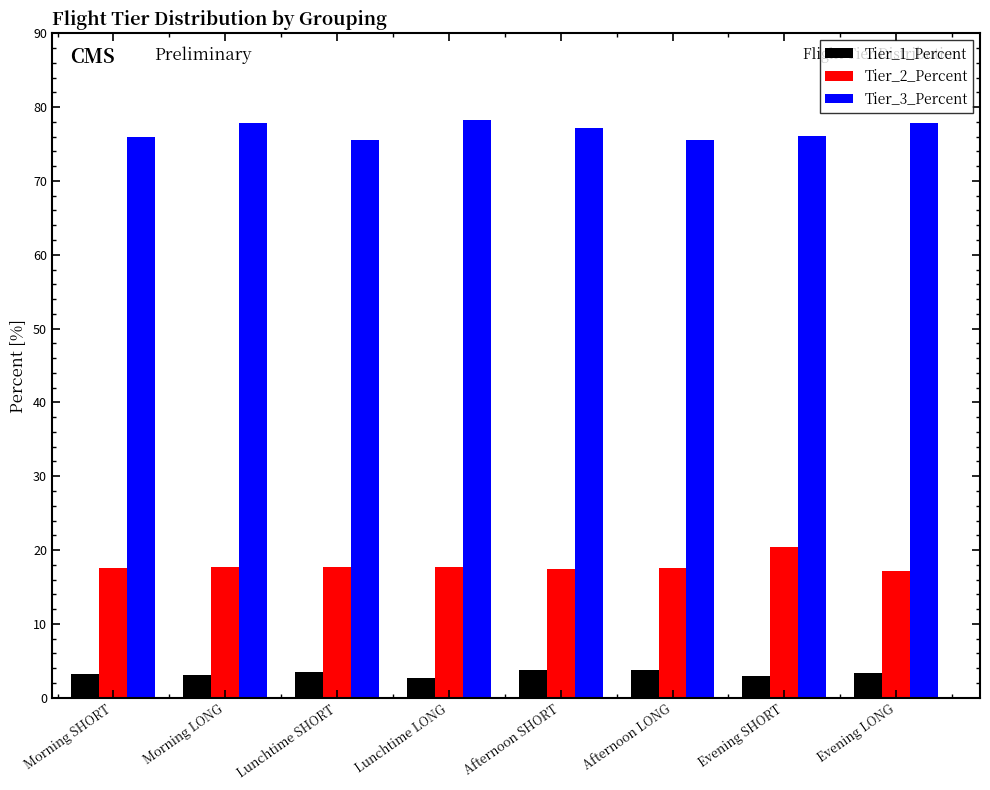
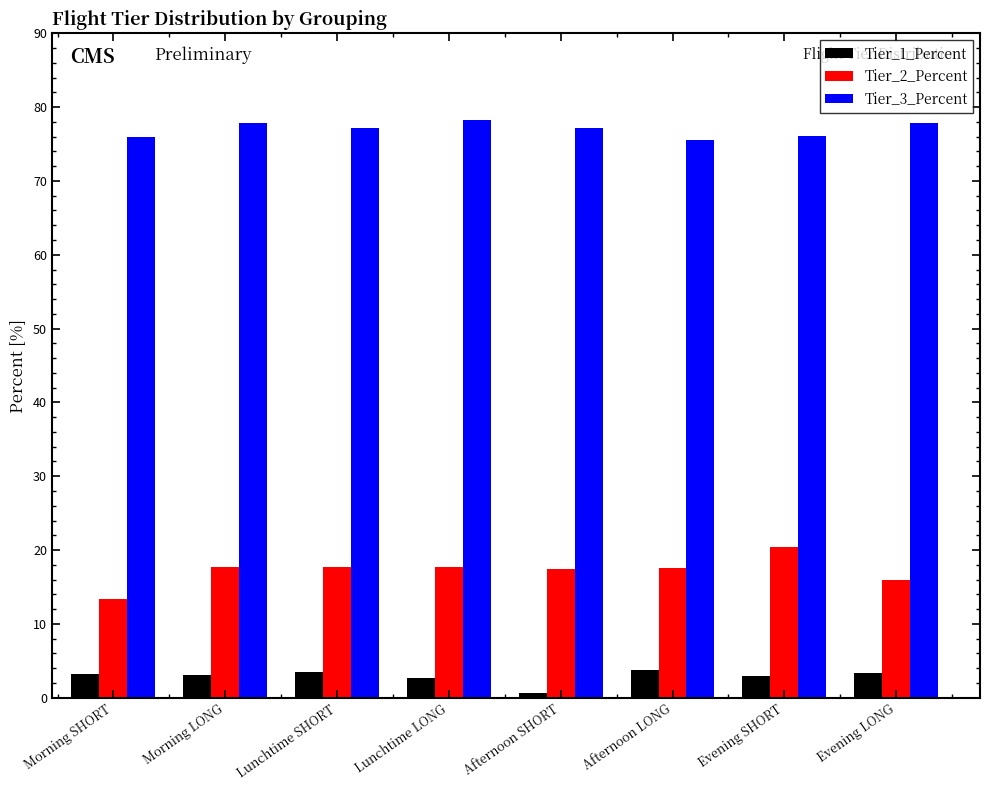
  {
    "Tier_1_Percent": {
      "Morning SHORT": 3,
      "Morning LONG": 3,
      "Lunchtime SHORT": 3,
      "Lunchtime LONG": 3,
-     "Afternoon SHORT": 4,
+     "Afternoon SHORT": 1,
      "Afternoon LONG": 4,
      "Evening SHORT": 3,
      "Evening LONG": 3
    },
    "Tier_2_Percent": {
-     "Morning SHORT": 18,
+     "Morning SHORT": 13,
      "Morning LONG": 18,
      "Lunchtime SHORT": 18,
      "Lunchtime LONG": 18,
      "Afternoon SHORT": 17,
      "Afternoon LONG": 18,
      "Evening SHORT": 20,
-     "Evening LONG": 17
+     "Evening LONG": 16
    },
    "Tier_3_Percent": {
      "Morning SHORT": 76,
      "Morning LONG": 78,
-     "Lunchtime SHORT": 76,
+     "Lunchtime SHORT": 77,
      "Lunchtime LONG": 78,
      "Afternoon SHORT": 77,
      "Afternoon LONG": 76,
      "Evening SHORT": 76,
      "Evening LONG": 78
    }
  }
